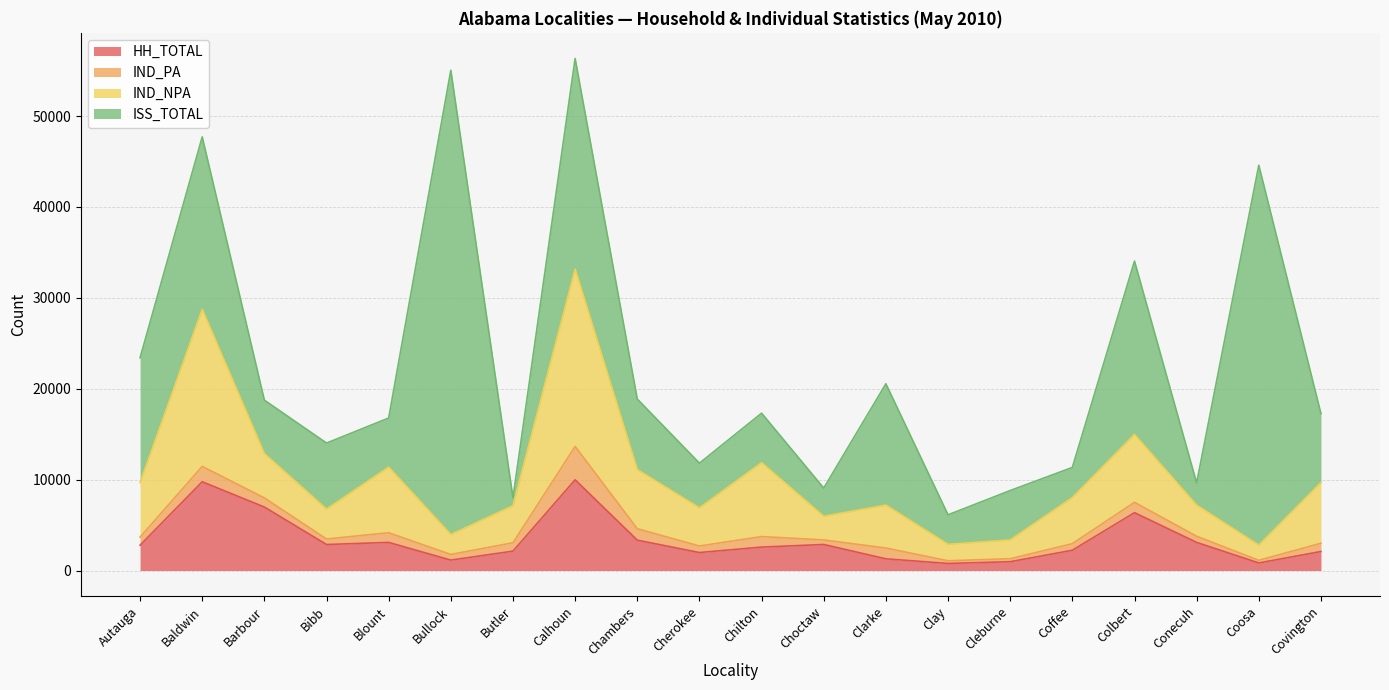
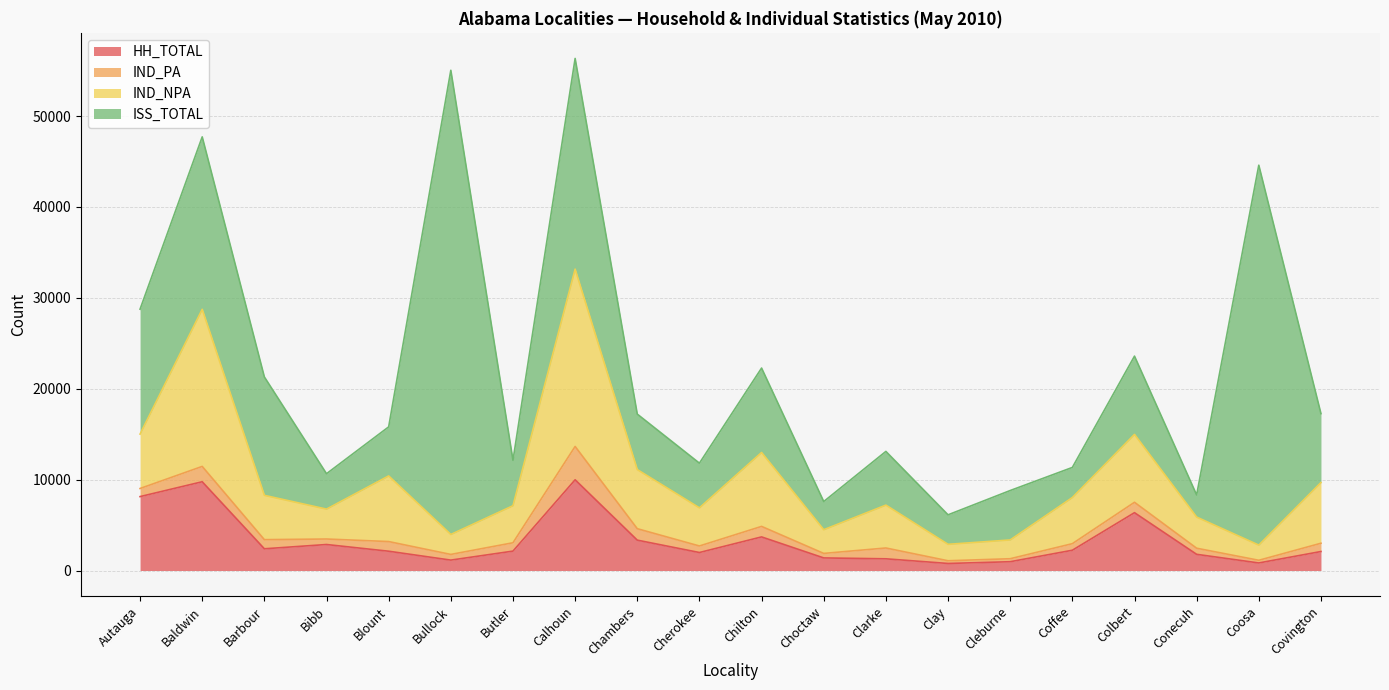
  {
    "HH_TOTAL": {
-     "Autauga": 3000,
+     "Autauga": 8000,
      "Baldwin": 10000,
-     "Barbour": 7000,
+     "Barbour": 2000,
      "Bibb": 3000,
-     "Blount": 3000,
+     "Blount": 2000,
      "Bullock": 1000,
      "Butler": 2000,
      "Calhoun": 10000,
      "Chambers": 3000,
      "Cherokee": 2000,
-     "Chilton": 3000,
-     "Choctaw": 3000,
+     "Chilton": 4000,
+     "Choctaw": 1000,
      "Clarke": 1000,
      "Clay": 1000,
      "Cleburne": 1000,
      "Coffee": 2000,
      "Colbert": 6000,
-     "Conecuh": 3000,
+     "Conecuh": 2000,
      "Coosa": 1000,
      "Covington": 2000
    },
    "ISS_TOTAL": {
      "Autauga": 14000,
      "Baldwin": 19000,
-     "Barbour": 6000,
-     "Bibb": 7000,
+     "Barbour": 13000,
+     "Bibb": 4000,
      "Blount": 5000,
      "Bullock": 51000,
-     "Butler": 1000,
+     "Butler": 5000,
      "Calhoun": 23000,
-     "Chambers": 8000,
+     "Chambers": 6000,
      "Cherokee": 5000,
-     "Chilton": 5000,
+     "Chilton": 9000,
      "Choctaw": 3000,
-     "Clarke": 13000,
+     "Clarke": 6000,
      "Clay": 3000,
      "Cleburne": 5000,
      "Coffee": 3000,
-     "Colbert": 19000,
+     "Colbert": 9000,
      "Conecuh": 2000,
      "Coosa": 42000,
      "Covington": 8000
    }
  }
